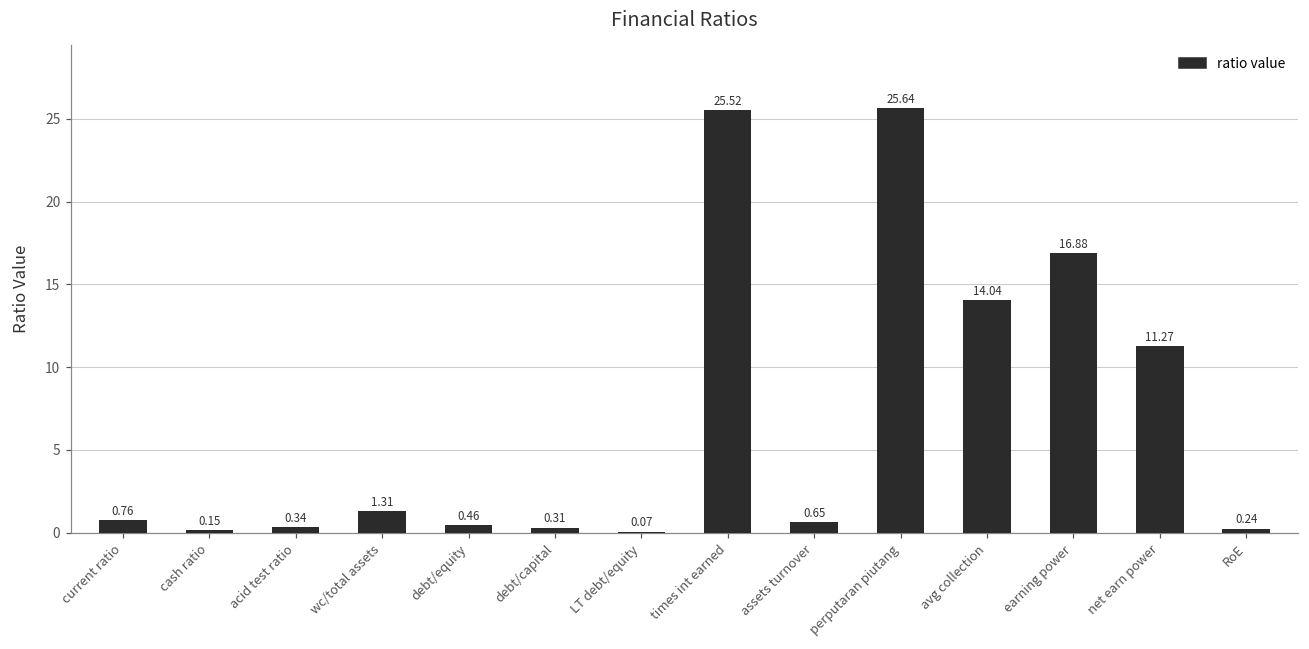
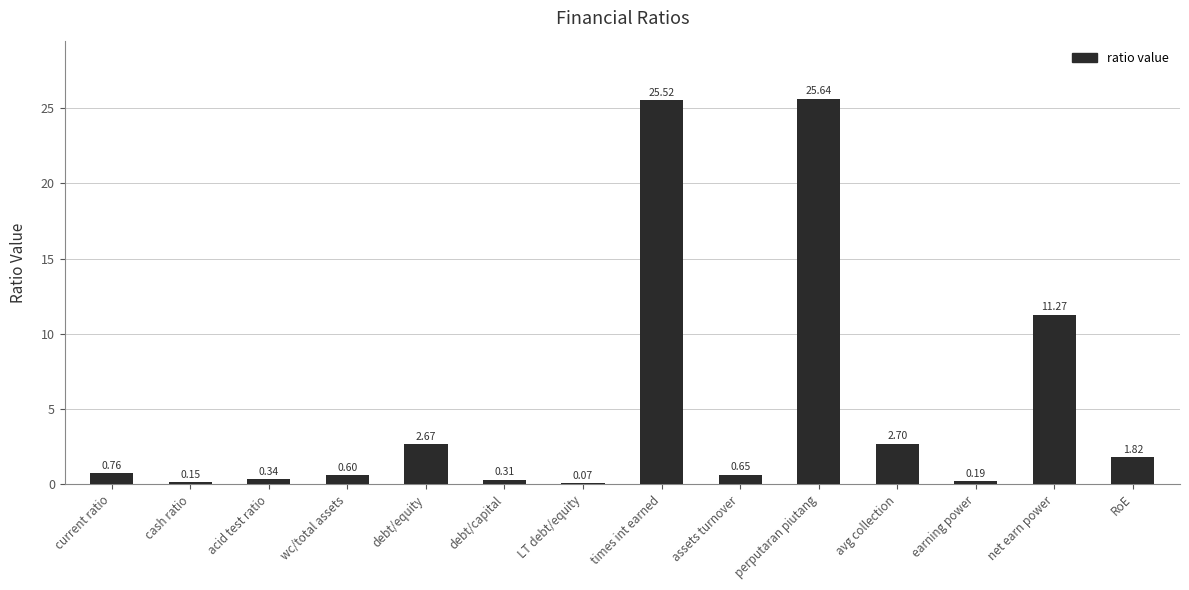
  {
    "current ratio": 0.76,
    "cash ratio": 0.15,
    "acid test ratio": 0.34,
-   "wc/total assets": 1.31,
-   "debt/equity": 0.46,
+   "wc/total assets": 0.60,
+   "debt/equity": 2.67,
    "debt/capital": 0.31,
    "LT debt/equity": 0.07,
    "times int earned": 25.52,
    "assets turnover": 0.65,
    "perputaran piutang": 25.64,
-   "avg collection": 14.04,
-   "earning power": 16.88,
+   "avg collection": 2.70,
+   "earning power": 0.19,
    "net earn power": 11.27,
-   "RoE": 0.24
+   "RoE": 1.82
  }
